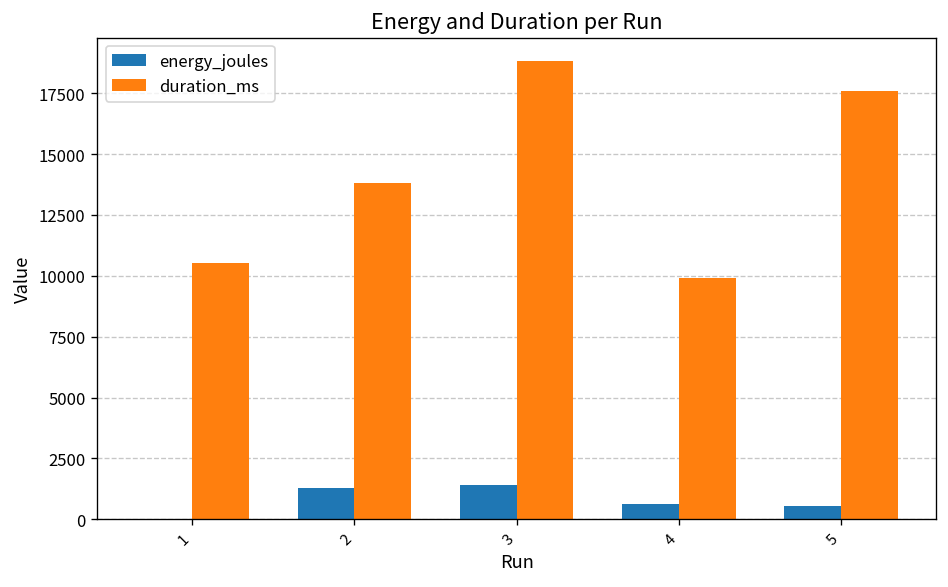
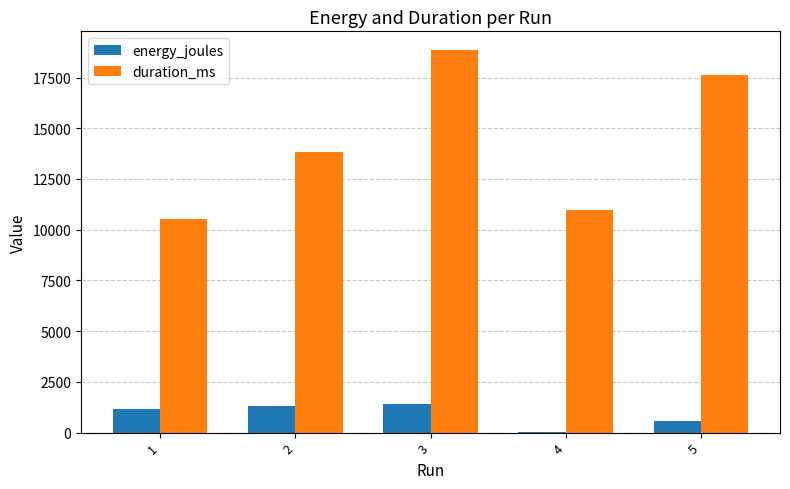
  {
    "energy_joules": {
-     "1": 0,
+     "1": 1200,
      "2": 1300,
      "3": 1400,
-     "4": 600,
+     "4": 0,
      "5": 600
    },
    "duration_ms": {
      "1": 10500,
      "2": 13800,
      "3": 18800,
-     "4": 9900,
+     "4": 11000,
      "5": 17600
    }
  }
